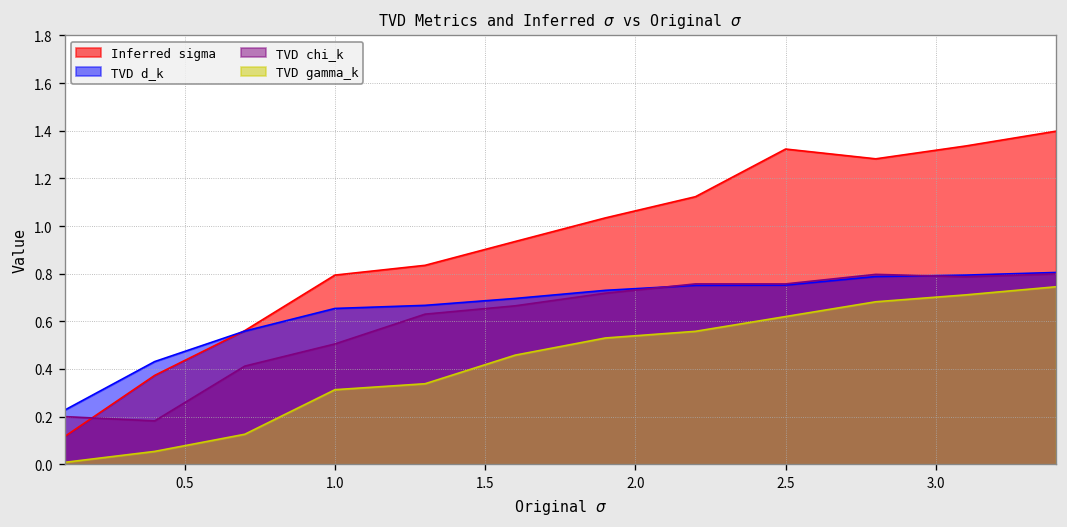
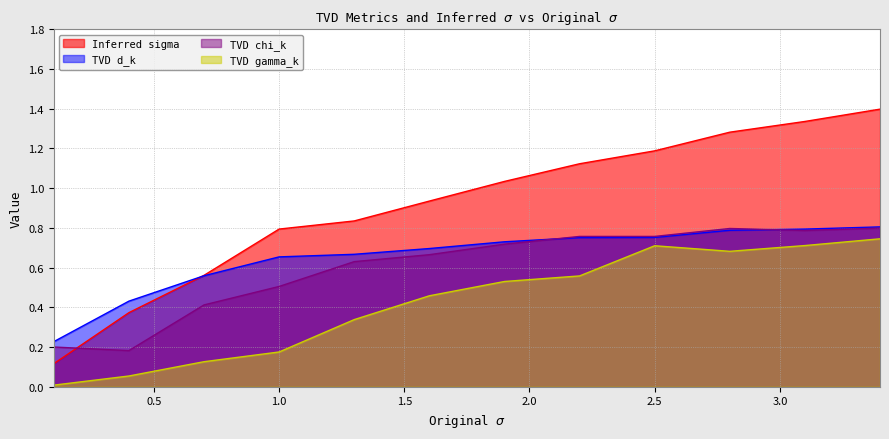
  {
    "Inferred sigma": {
      "1.0": 0.79,
-     "2.5": 1.32
+     "2.5": 1.19
    },
    "TVD d_k": {
      "1.0": 0.65
    },
    "TVD chi_k": {
      "1.0": 0.51
    },
    "TVD gamma_k": {
-     "1.0": 0.31,
-     "2.5": 0.62
+     "1.0": 0.18,
+     "2.5": 0.71
    }
  }
